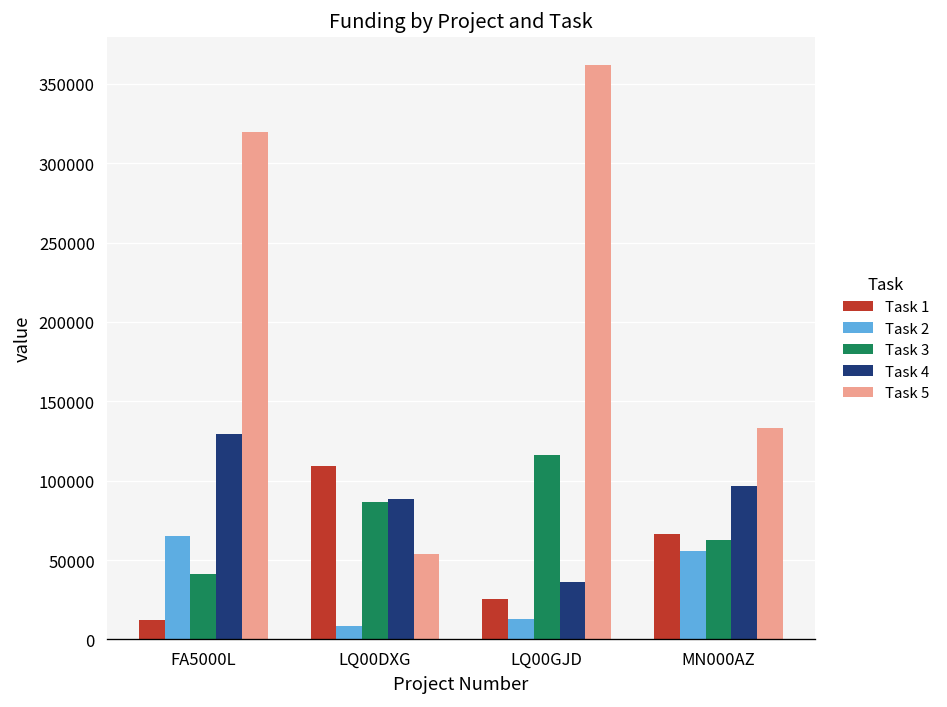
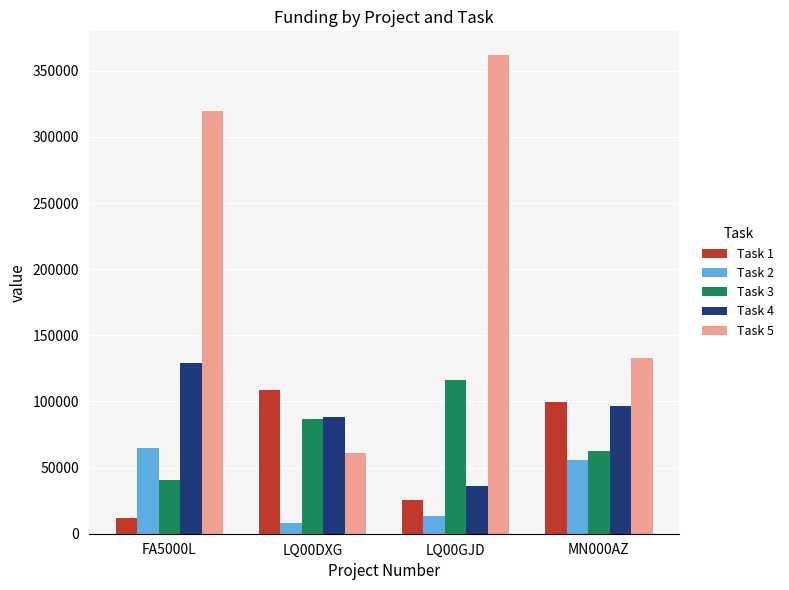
  {
    "Task 1": {
      "FA5000L": 12000,
      "LQ00DXG": 109000,
      "LQ00GJD": 26000,
-     "MN000AZ": 66000
+     "MN000AZ": 99000
    },
    "Task 2": {
      "FA5000L": 65000,
      "LQ00DXG": 8000,
      "LQ00GJD": 13000,
      "MN000AZ": 56000
    },
    "Task 3": {
      "FA5000L": 41000,
      "LQ00DXG": 86000,
      "LQ00GJD": 116000,
      "MN000AZ": 62000
    },
    "Task 4": {
      "FA5000L": 129000,
      "LQ00DXG": 88000,
      "LQ00GJD": 36000,
      "MN000AZ": 97000
    },
    "Task 5": {
      "FA5000L": 320000,
-     "LQ00DXG": 54000,
+     "LQ00DXG": 61000,
      "LQ00GJD": 362000,
      "MN000AZ": 133000
    }
  }
